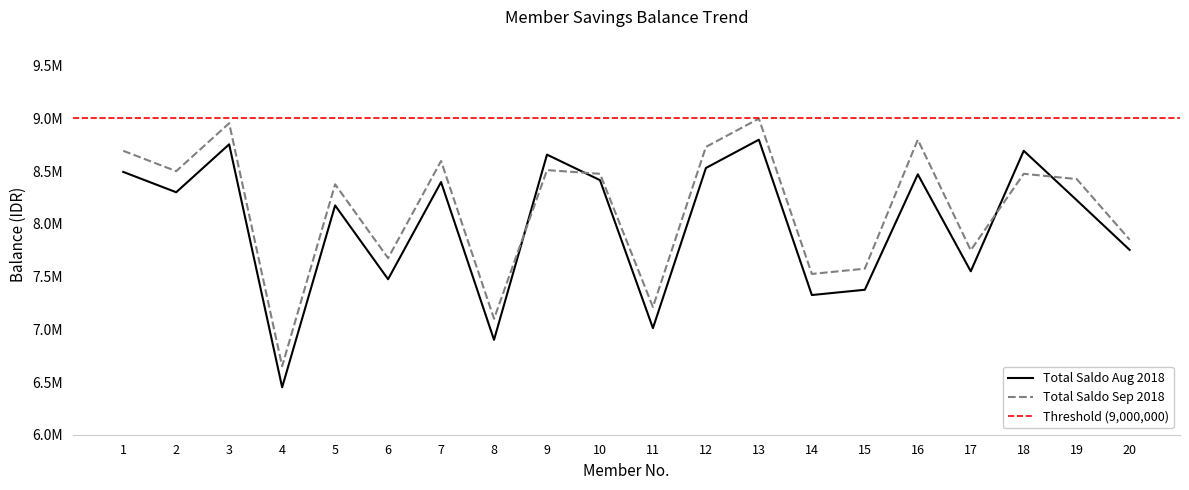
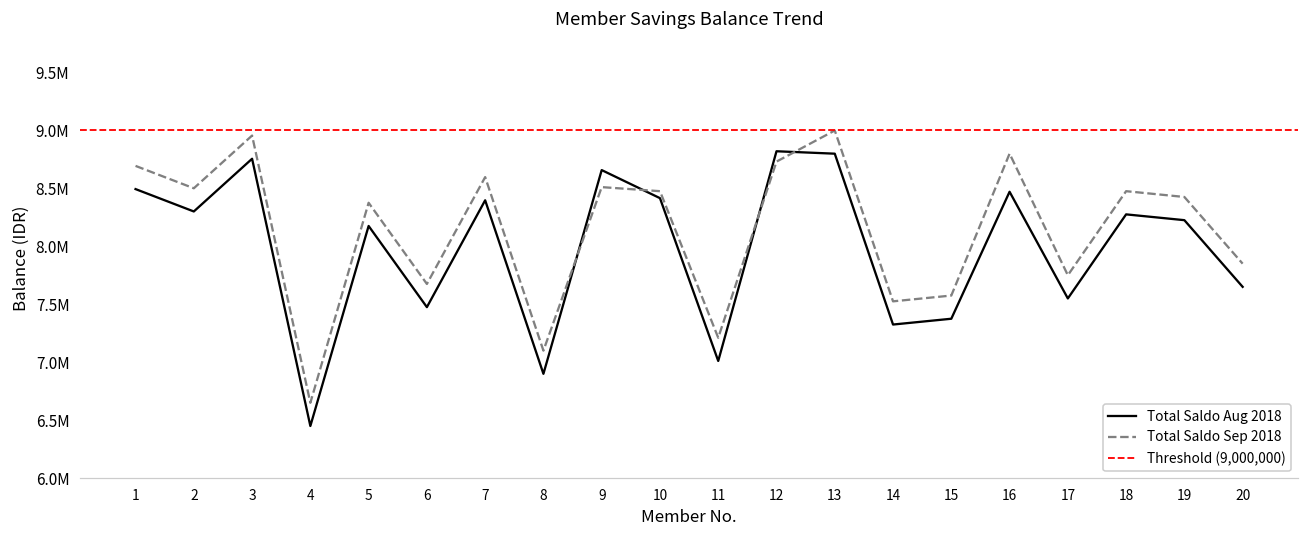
  {
    "Total Saldo Aug 2018": {
      "1": 8490000,
      "2": 8300000,
      "3": 8750000,
      "4": 6450000,
      "5": 8180000,
      "6": 7480000,
      "7": 8400000,
      "8": 6900000,
      "9": 8660000,
      "10": 8410000,
      "11": 7010000,
-     "12": 8530000,
+     "12": 8820000,
      "13": 8800000,
      "14": 7330000,
      "15": 7380000,
      "16": 8470000,
      "17": 7550000,
-     "18": 8690000,
+     "18": 8280000,
      "19": 8230000,
-     "20": 7750000
+     "20": 7650000
    },
    "Total Saldo Sep 2018": {
      "1": 8690000,
      "2": 8500000,
      "3": 8950000,
      "4": 6650000,
      "5": 8380000,
      "6": 7680000,
      "7": 8600000,
      "8": 7100000,
      "9": 8510000,
      "10": 8480000,
      "11": 7210000,
      "12": 8730000,
      "13": 9000000,
      "14": 7530000,
      "15": 7580000,
      "16": 8800000,
      "17": 7750000,
      "18": 8480000,
      "19": 8430000,
      "20": 7850000
    }
  }
